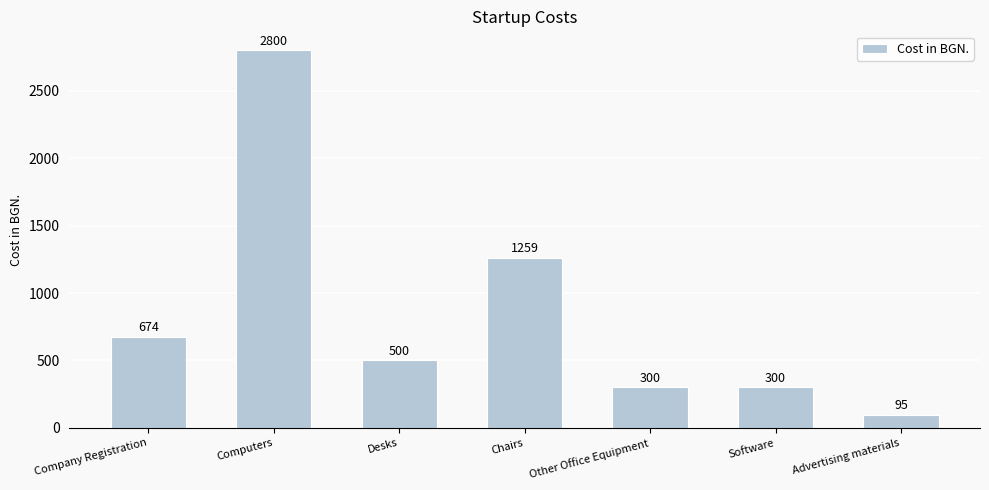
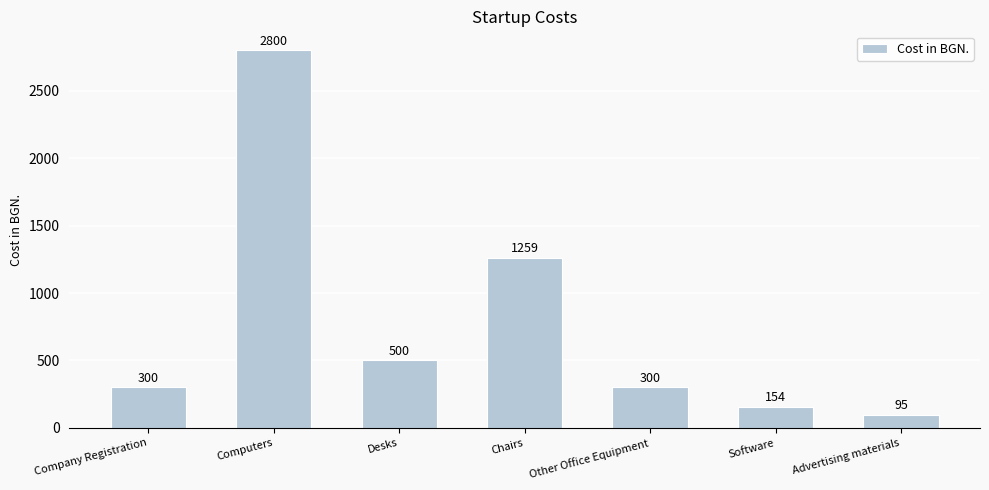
  {
-   "Company Registration": 674,
+   "Company Registration": 300,
    "Computers": 2800,
    "Desks": 500,
    "Chairs": 1259,
    "Other Office Equipment": 300,
-   "Software": 300,
+   "Software": 154,
    "Advertising materials": 95
  }
